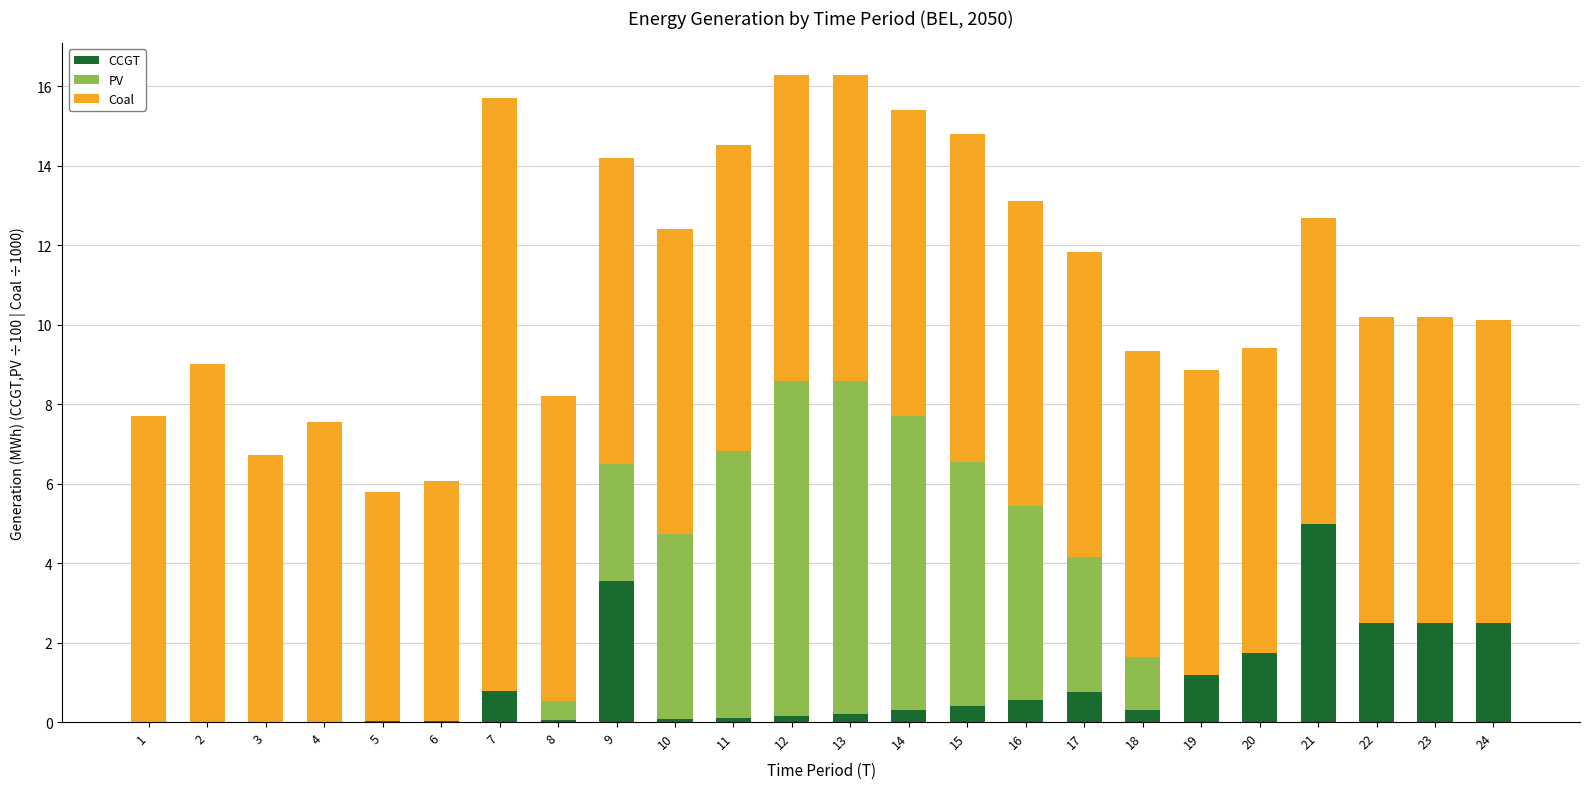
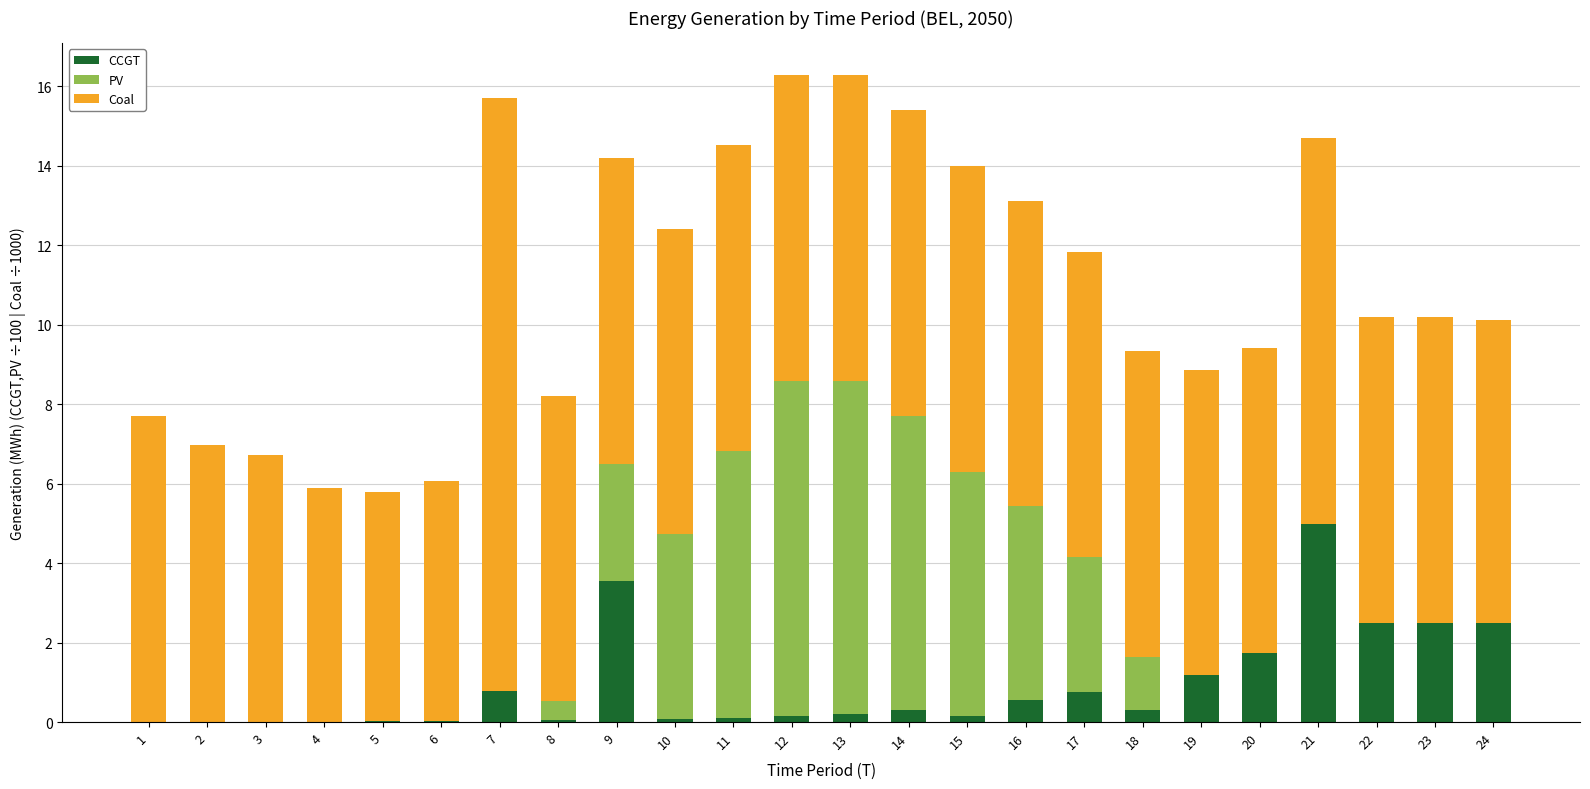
  {
    "CCGT": {
      "7": 0.8,
      "9": 3.6,
      "10": 0.1,
      "11": 0.1,
      "12": 0.2,
      "13": 0.2,
      "14": 0.3,
-     "15": 0.4,
+     "15": 0.1,
      "16": 0.6,
      "17": 0.8,
      "18": 0.3,
      "19": 1.2,
      "20": 1.7,
      "21": 5.0,
      "22": 2.5,
      "23": 2.5,
      "24": 2.5
    },
    "PV": {
      "1": 0.0,
      "2": 0.0,
      "3": 0.0,
      "4": 0.0,
      "5": 0.0,
      "6": 0.0,
      "7": 0.0,
      "8": 0.5,
      "9": 2.9,
      "10": 4.6,
      "11": 6.7,
      "12": 8.4,
      "13": 8.4,
      "14": 7.4,
      "15": 6.1,
      "16": 4.9,
      "17": 3.4,
      "18": 1.3,
      "19": 0.0,
      "20": 0.0,
      "21": 0.0,
      "22": 0.0,
      "23": 0.0,
      "24": 0.0
    },
    "Coal": {
      "1": 7.7,
-     "2": 9.0,
+     "2": 7.0,
      "3": 6.7,
-     "4": 7.5,
+     "4": 5.9,
      "5": 5.8,
      "6": 6.1,
      "7": 14.9,
      "8": 7.7,
      "9": 7.7,
      "10": 7.7,
      "11": 7.7,
      "12": 7.7,
      "13": 7.7,
      "14": 7.7,
-     "15": 8.2,
+     "15": 7.7,
      "16": 7.7,
      "17": 7.7,
      "18": 7.7,
      "19": 7.7,
      "20": 7.7,
-     "21": 7.7,
+     "21": 9.7,
      "22": 7.7,
      "23": 7.7,
      "24": 7.6
    }
  }
